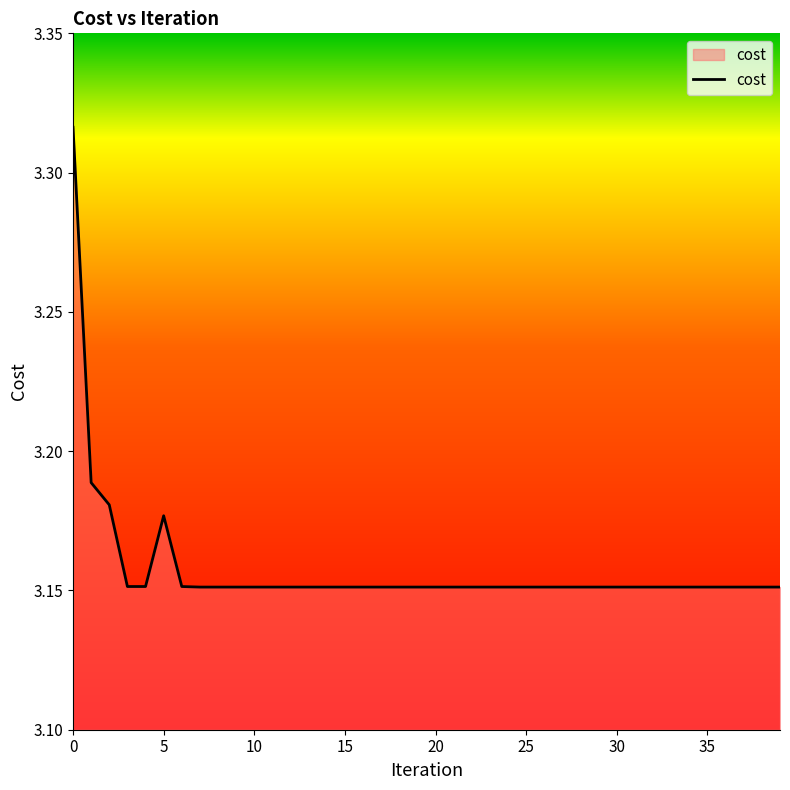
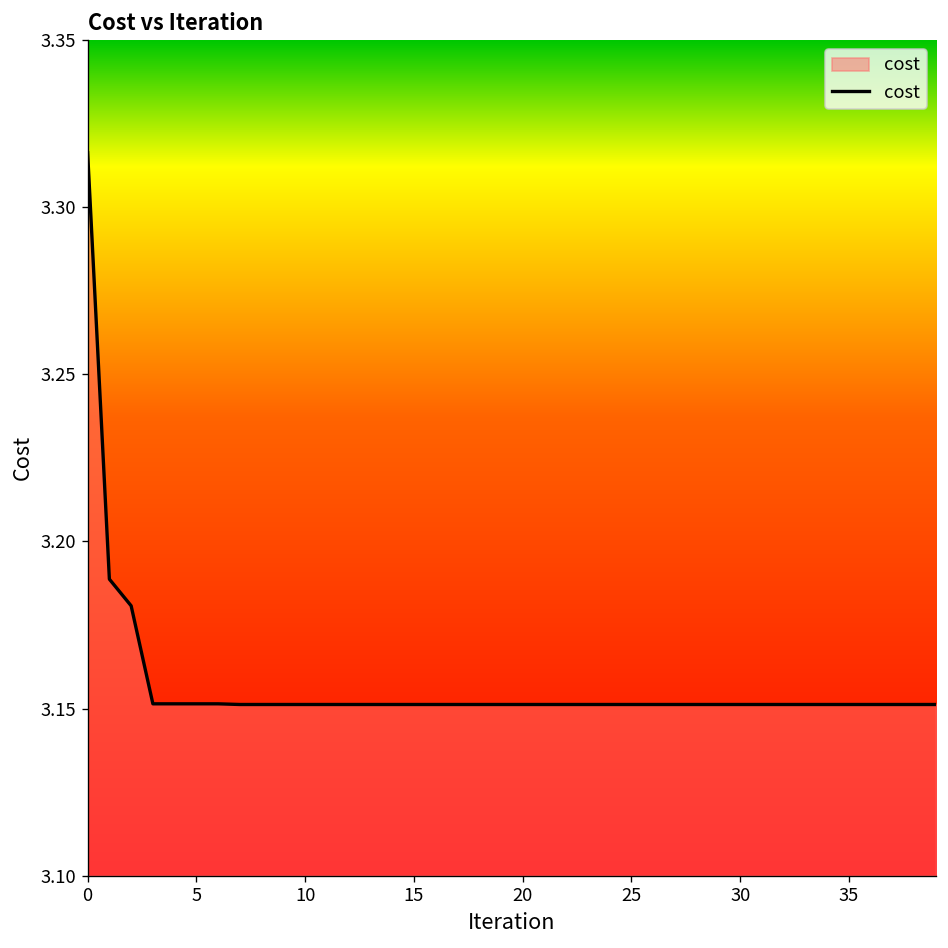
  {
    "0": 3.316,
-   "5": 3.177,
+   "5": 3.151,
    "10": 3.151,
    "15": 3.151,
    "20": 3.151,
    "25": 3.151,
    "30": 3.151,
    "35": 3.151
  }
